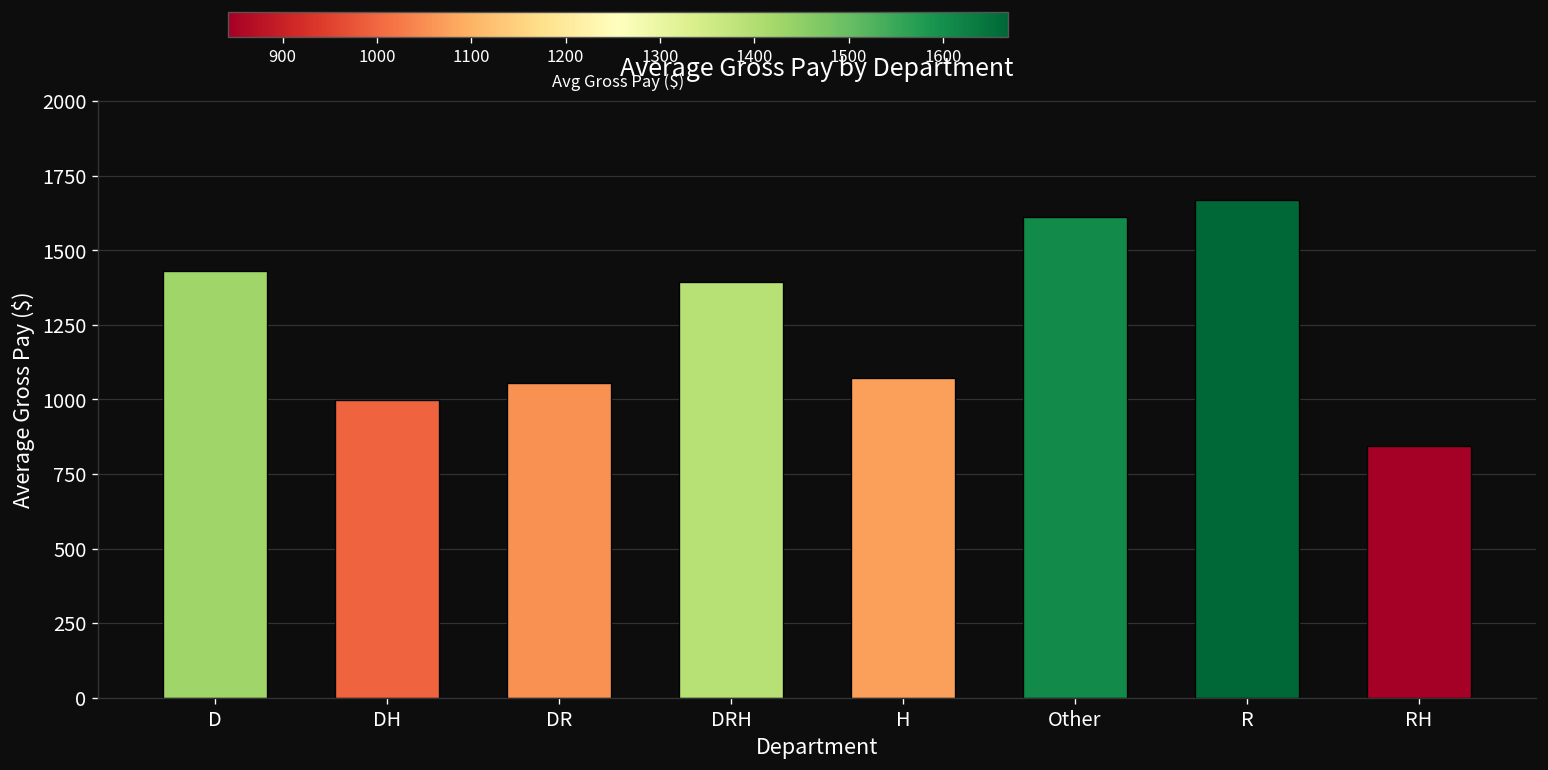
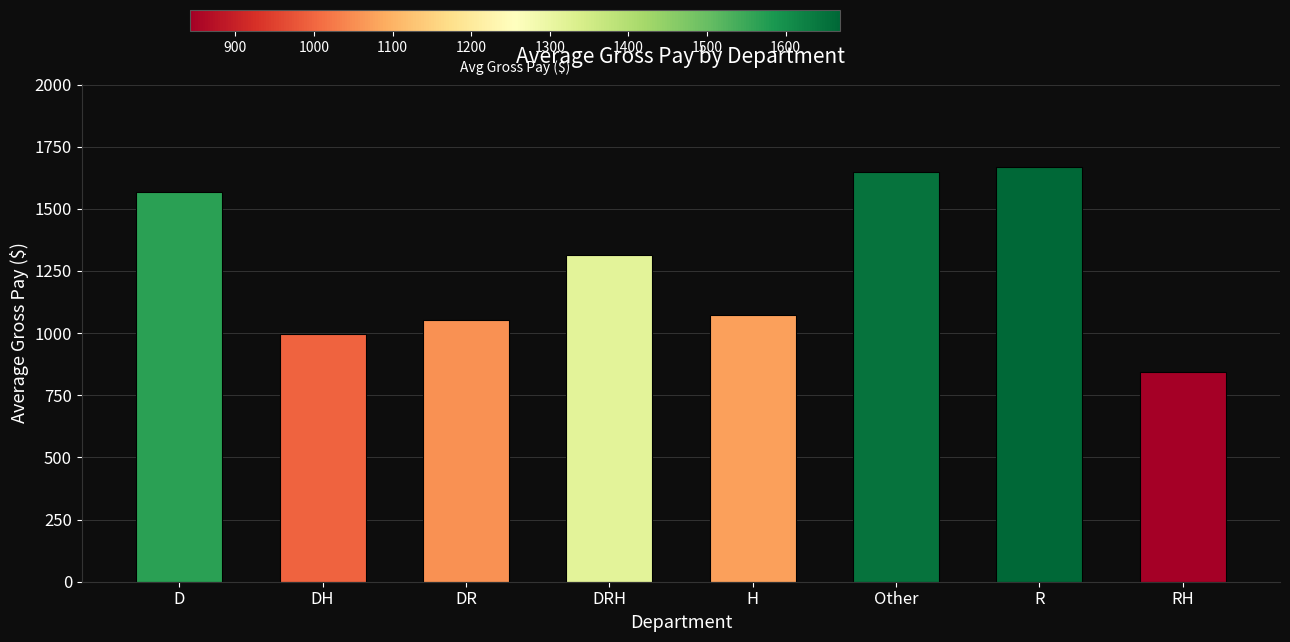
  {
-   "D": 1430,
+   "D": 1570,
    "DH": 1000,
    "DR": 1050,
-   "DRH": 1390,
+   "DRH": 1310,
    "H": 1070,
-   "Other": 1610,
+   "Other": 1650,
    "R": 1670,
    "RH": 840
  }
